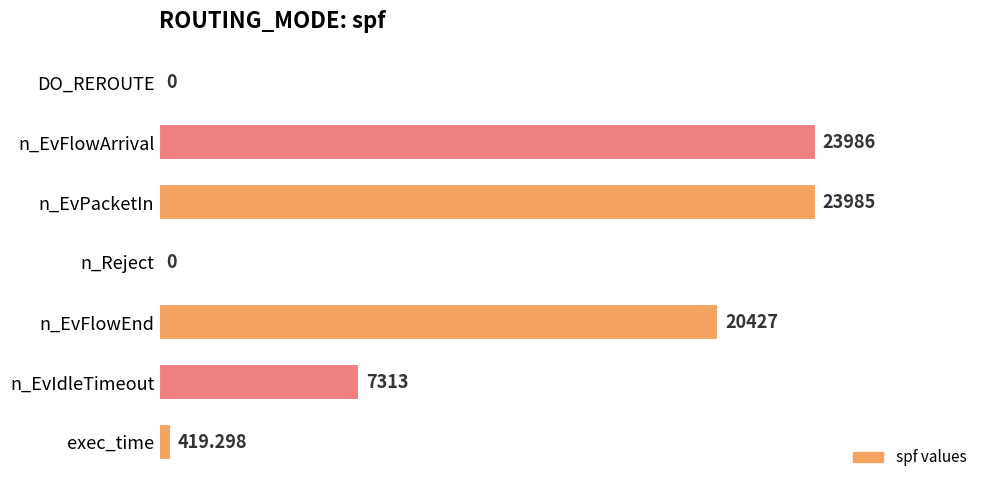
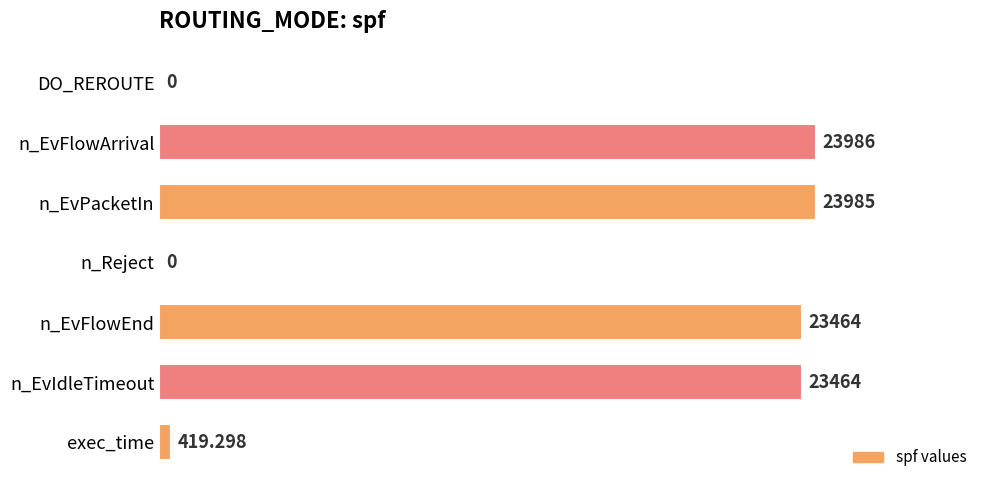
  {
    "DO_REROUTE": 0,
    "n_EvFlowArrival": 23986,
    "n_EvPacketIn": 23985,
    "n_Reject": 0,
-   "n_EvFlowEnd": 20427,
-   "n_EvIdleTimeout": 7313,
+   "n_EvFlowEnd": 23464,
+   "n_EvIdleTimeout": 23464,
    "exec_time": 419.298
  }
